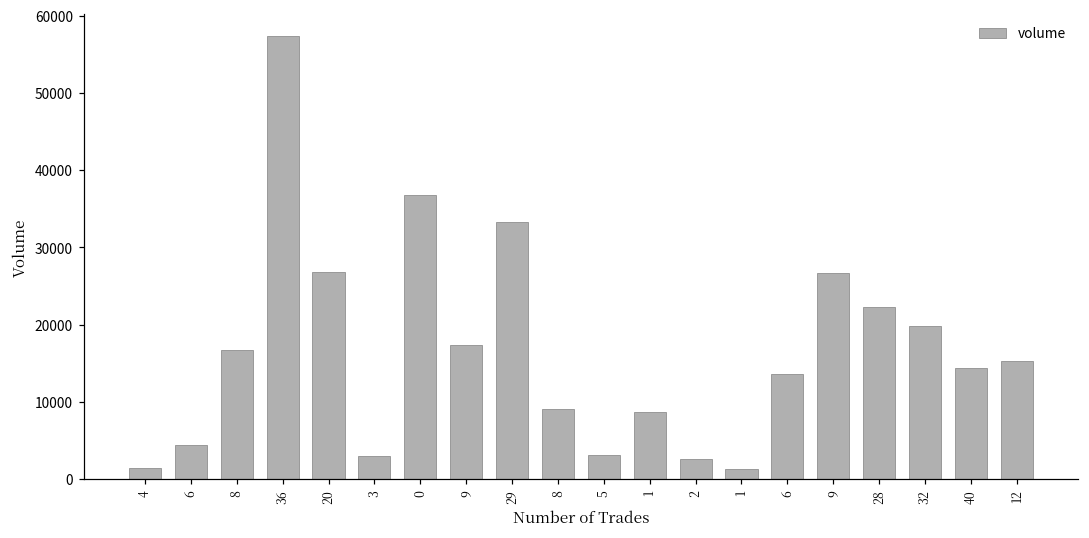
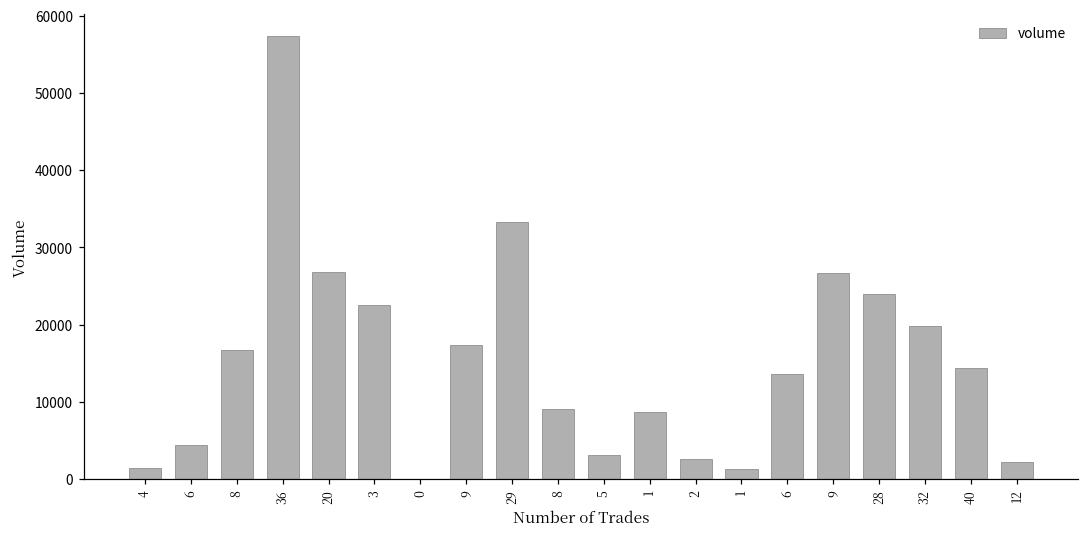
  {
    "4": 1000,
    "36": 57000,
    "20": 27000,
-   "3": 3000,
-   "0": 37000,
+   "3": 23000,
+   "0": 0,
    "29": 33000,
    "5": 3000,
    "2": 3000,
-   "28": 22000,
+   "28": 24000,
    "32": 20000,
    "40": 14000,
-   "12": 15000
+   "12": 2000
  }
